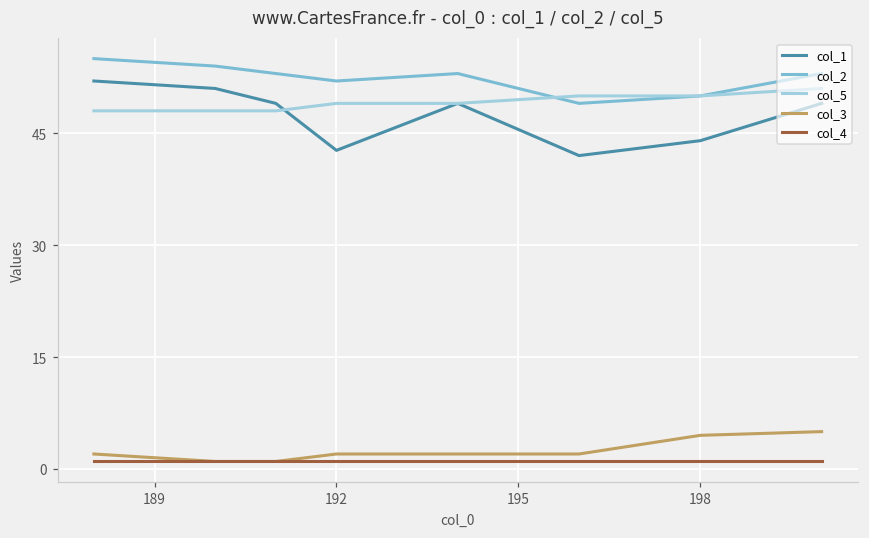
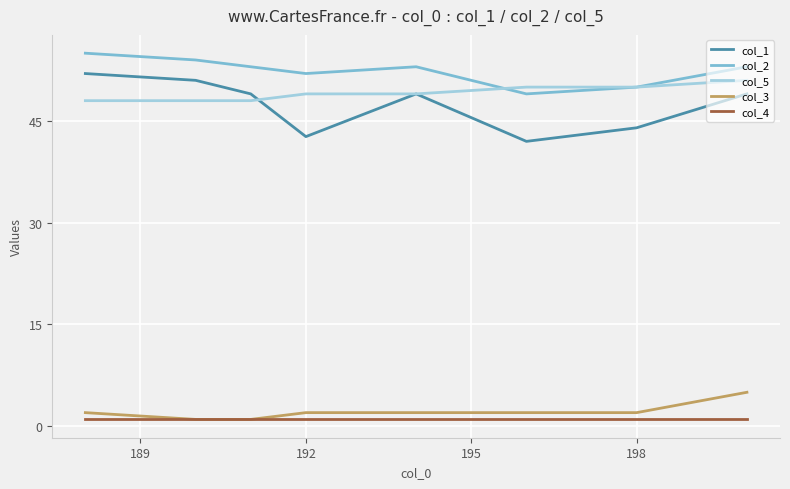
  {
    "col_1": {
      "192": 43,
      "198": 44
    },
    "col_3": {
      "192": 2,
-     "198": 5
+     "198": 2
    },
    "col_4": {
      "192": 1,
      "198": 1
    }
  }
